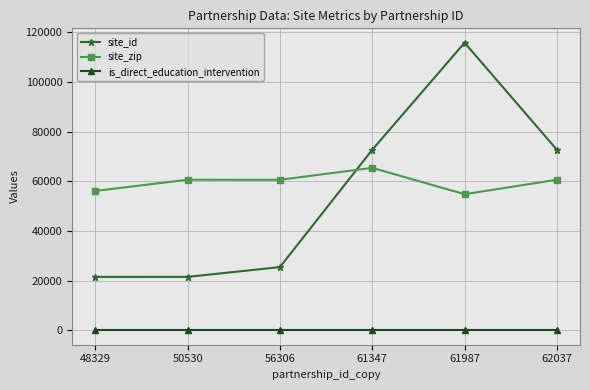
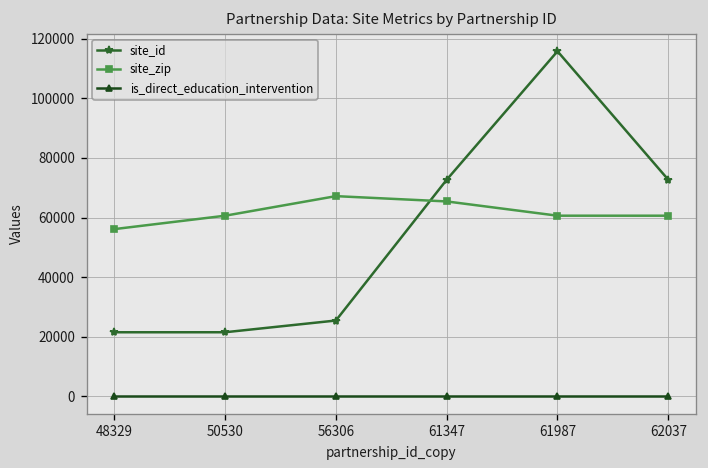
  {
    "site_zip": {
      "48329": 56000,
      "50530": 61000,
-     "56306": 61000,
+     "56306": 67000,
      "61347": 65000,
-     "61987": 55000,
+     "61987": 61000,
      "62037": 61000
    }
  }
